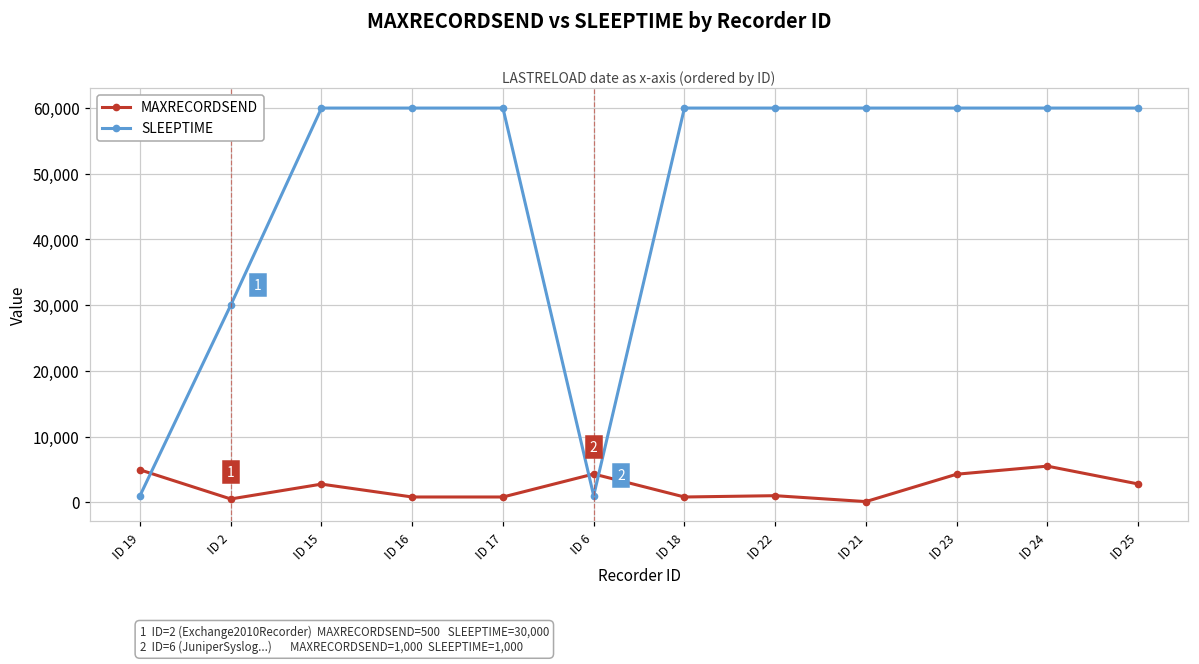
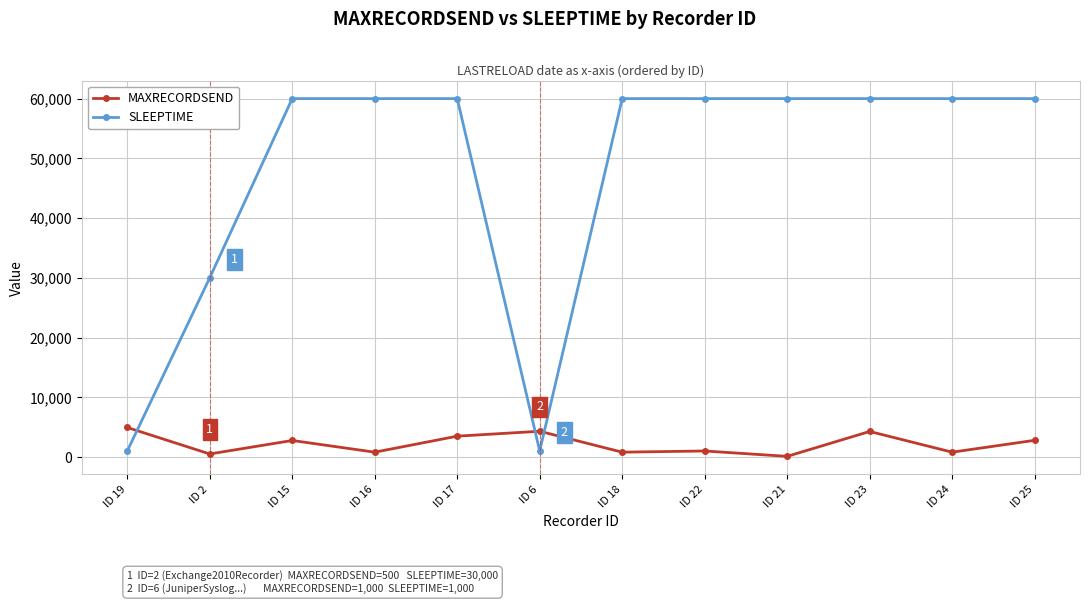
  {
    "MAXRECORDSEND": {
      "ID 19": "5,000",
      "ID 15": "3,000",
      "ID 16": "1,000",
-     "ID 17": "1,000",
+     "ID 17": "3,000",
      "ID 18": "1,000",
      "ID 22": "1,000",
      "ID 21": "0",
      "ID 23": "4,000",
-     "ID 24": "5,000",
+     "ID 24": "1,000",
      "ID 25": "3,000"
    },
    "SLEEPTIME": {
      "ID 19": "1,000",
      "ID 15": "60,000",
      "ID 16": "60,000",
      "ID 17": "60,000",
      "ID 6": "1,000",
      "ID 18": "60,000",
      "ID 22": "60,000",
      "ID 21": "60,000",
      "ID 23": "60,000",
      "ID 24": "60,000",
      "ID 25": "60,000"
    }
  }
